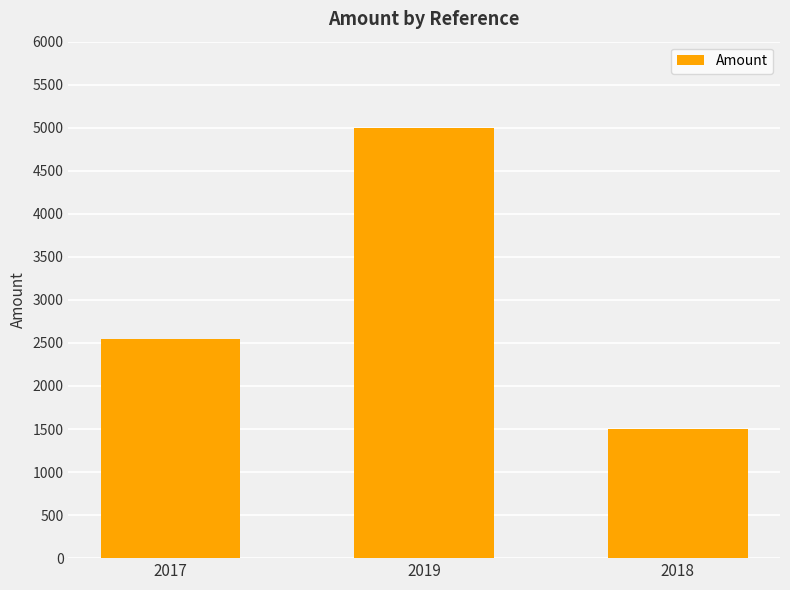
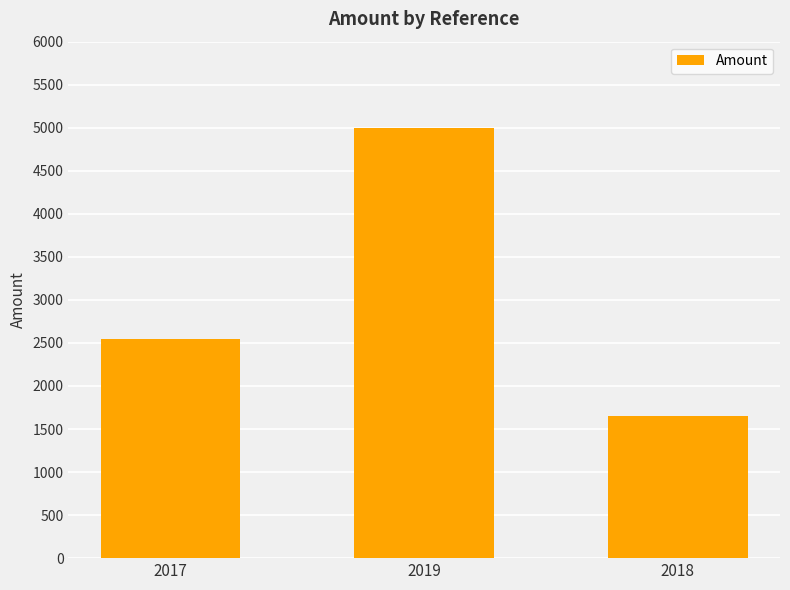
  {
    "2017": 2500,
    "2019": 5000,
-   "2018": 1500
+   "2018": 1700
  }
